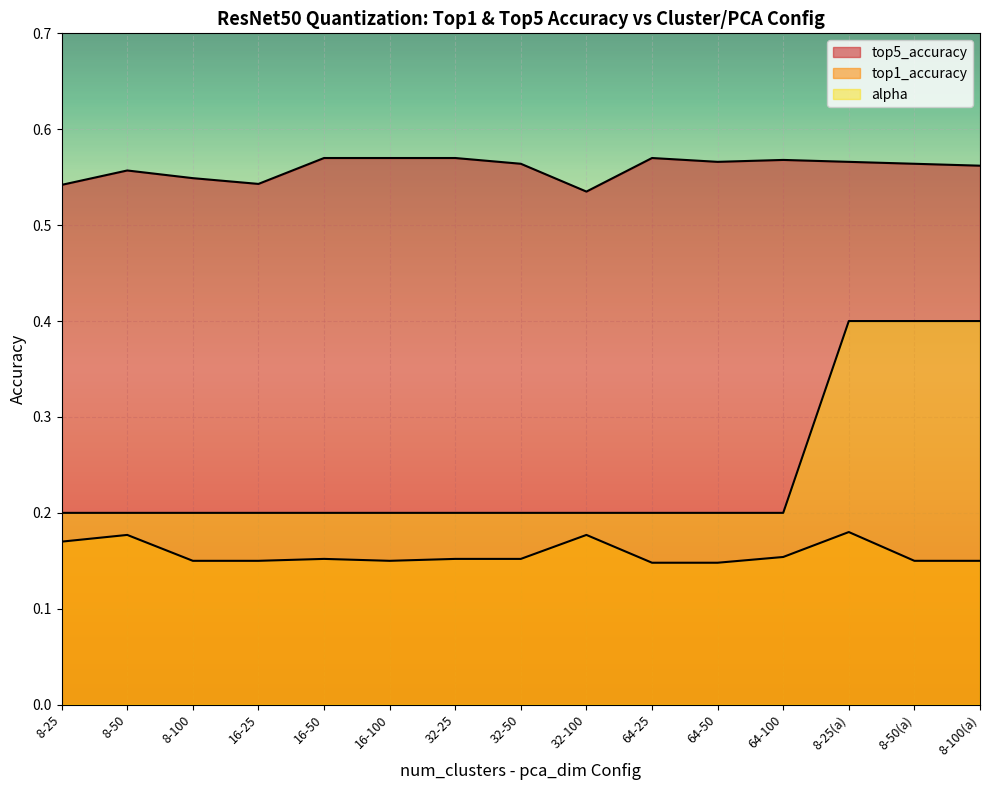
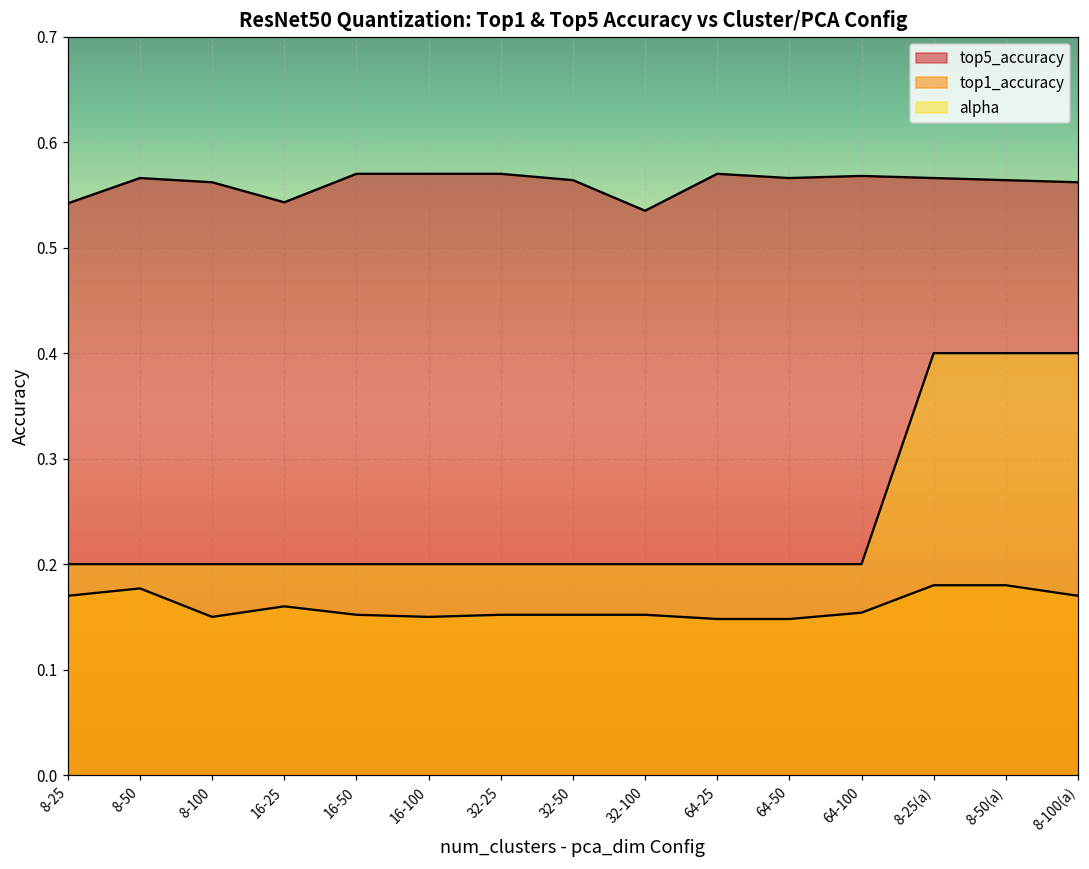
  {
    "top5_accuracy": {
      "8-25": 0.54,
-     "8-50": 0.56,
-     "8-100": 0.55,
+     "8-50": 0.57,
+     "8-100": 0.56,
      "16-25": 0.54,
      "16-50": 0.57,
      "16-100": 0.57,
      "32-25": 0.57,
      "32-50": 0.56,
      "32-100": 0.54,
      "64-25": 0.57,
      "64-50": 0.57,
      "64-100": 0.57,
      "8-25(a)": 0.57,
      "8-50(a)": 0.56,
      "8-100(a)": 0.56
    },
    "top1_accuracy": {
      "8-25": 0.17,
      "8-50": 0.18,
      "8-100": 0.15,
-     "16-25": 0.15,
+     "16-25": 0.16,
      "16-50": 0.15,
      "16-100": 0.15,
      "32-25": 0.15,
      "32-50": 0.15,
-     "32-100": 0.18,
+     "32-100": 0.15,
      "64-25": 0.15,
      "64-50": 0.15,
      "64-100": 0.15,
      "8-25(a)": 0.18,
-     "8-50(a)": 0.15,
-     "8-100(a)": 0.15
+     "8-50(a)": 0.18,
+     "8-100(a)": 0.17
    },
    "alpha": {
      "8-25": 0.20,
      "8-50": 0.20,
      "8-100": 0.20,
      "16-25": 0.20,
      "16-50": 0.20,
      "16-100": 0.20,
      "32-25": 0.20,
      "32-50": 0.20,
      "32-100": 0.20,
      "64-25": 0.20,
      "64-50": 0.20,
      "64-100": 0.20,
      "8-25(a)": 0.40,
      "8-50(a)": 0.40,
      "8-100(a)": 0.40
    }
  }
